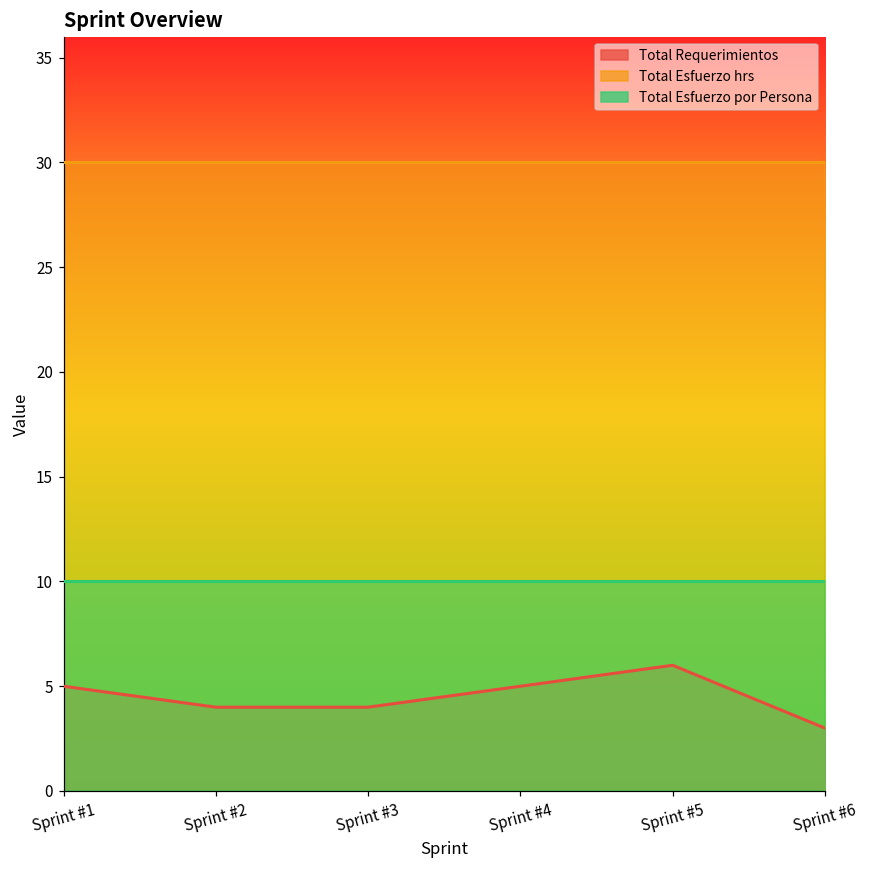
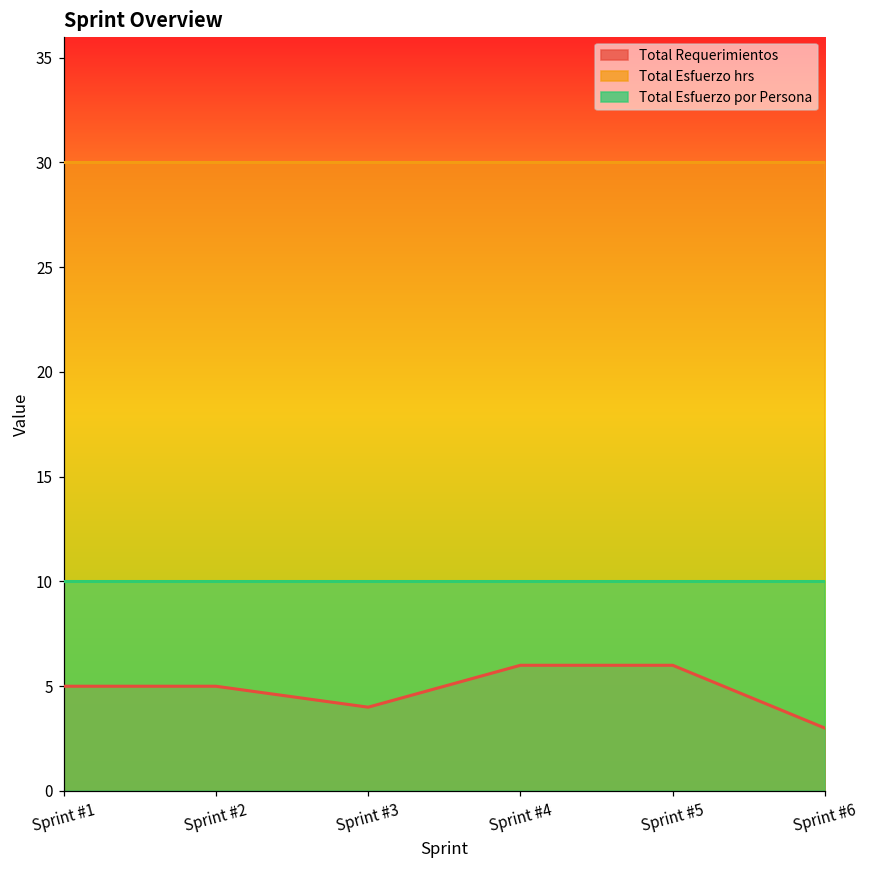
  {
    "Total Requerimientos": {
      "Sprint #1": 5,
-     "Sprint #2": 4,
+     "Sprint #2": 5,
      "Sprint #3": 4,
-     "Sprint #4": 5,
+     "Sprint #4": 6,
      "Sprint #5": 6,
      "Sprint #6": 3
    },
    "Total Esfuerzo hrs": {
      "Sprint #1": 30,
      "Sprint #2": 30,
      "Sprint #3": 30,
      "Sprint #4": 30,
      "Sprint #5": 30,
      "Sprint #6": 30
    },
    "Total Esfuerzo por Persona": {
      "Sprint #1": 10,
      "Sprint #2": 10,
      "Sprint #3": 10,
      "Sprint #4": 10,
      "Sprint #5": 10,
      "Sprint #6": 10
    }
  }
